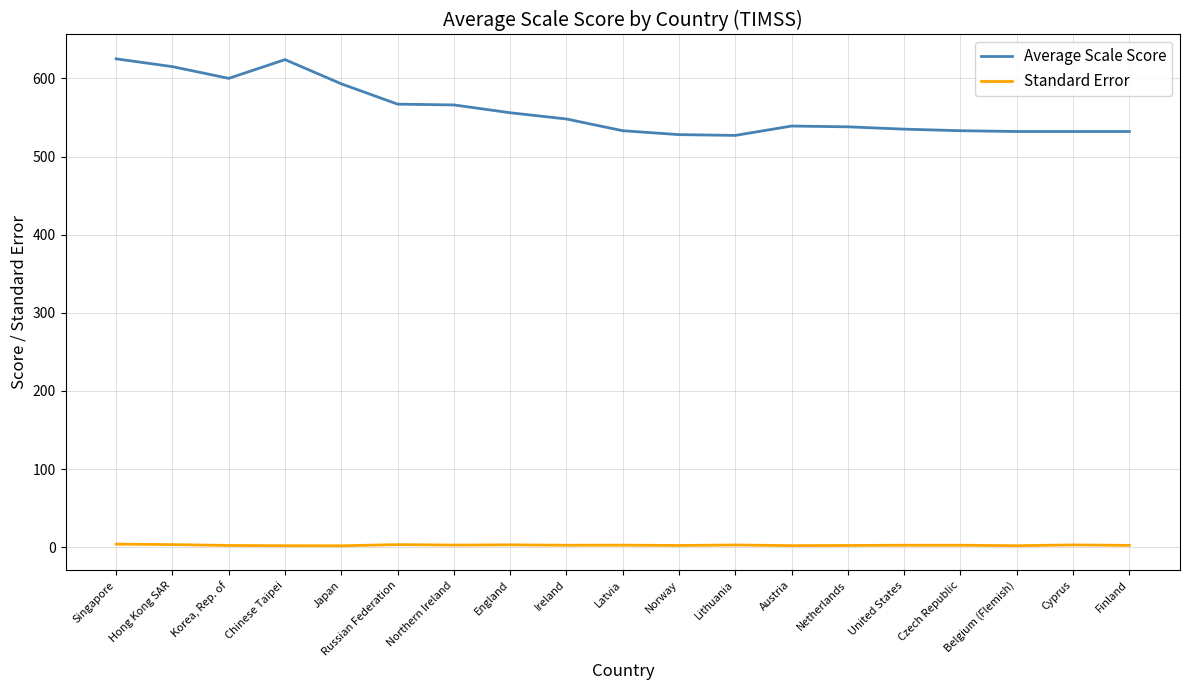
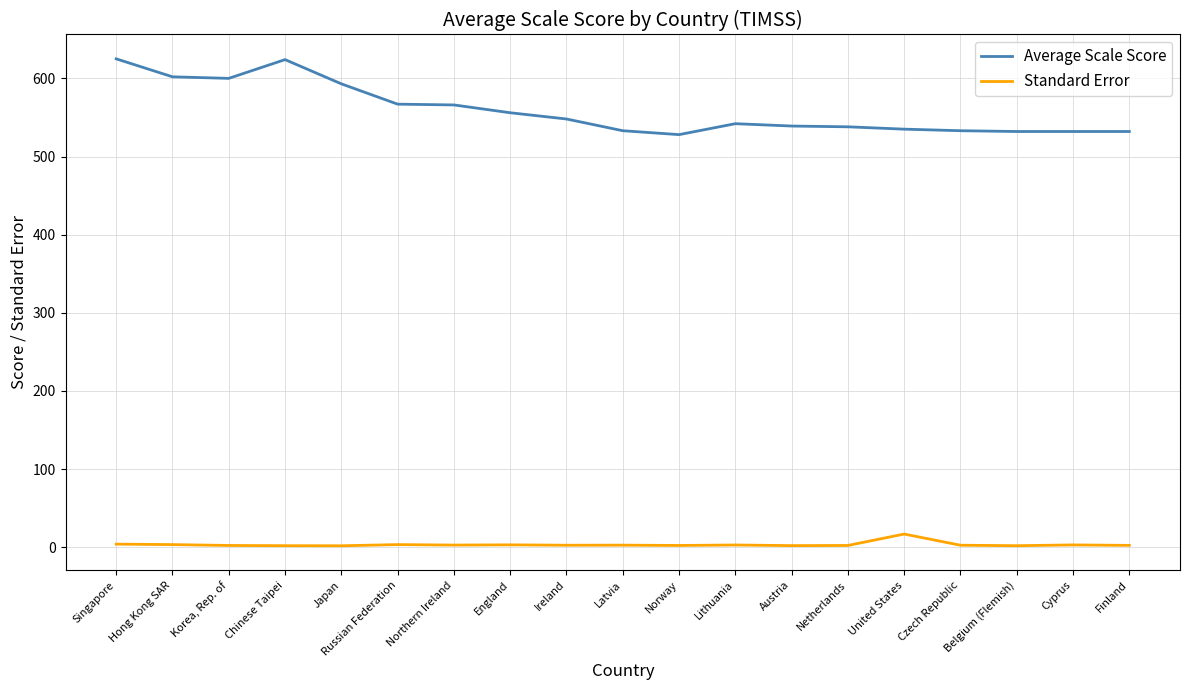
  {
    "Average Scale Score": {
      "Singapore": 630,
-     "Hong Kong SAR": 620,
+     "Hong Kong SAR": 600,
      "Korea, Rep. of": 600,
      "Chinese Taipei": 620,
      "Japan": 590,
      "Russian Federation": 570,
      "Northern Ireland": 570,
      "England": 560,
      "Ireland": 550,
      "Latvia": 530,
      "Norway": 530,
-     "Lithuania": 530,
+     "Lithuania": 540,
      "Austria": 540,
      "Netherlands": 540,
      "United States": 540,
      "Czech Republic": 530,
      "Belgium (Flemish)": 530,
      "Cyprus": 530,
      "Finland": 530
    },
    "Standard Error": {
      "Singapore": 0,
      "Hong Kong SAR": 0,
      "Korea, Rep. of": 0,
      "Chinese Taipei": 0,
      "Japan": 0,
      "Russian Federation": 0,
      "Northern Ireland": 0,
      "England": 0,
      "Ireland": 0,
      "Latvia": 0,
      "Norway": 0,
      "Lithuania": 0,
      "Austria": 0,
      "Netherlands": 0,
-     "United States": 0,
+     "United States": 20,
      "Czech Republic": 0,
      "Belgium (Flemish)": 0,
      "Cyprus": 0,
      "Finland": 0
    }
  }
